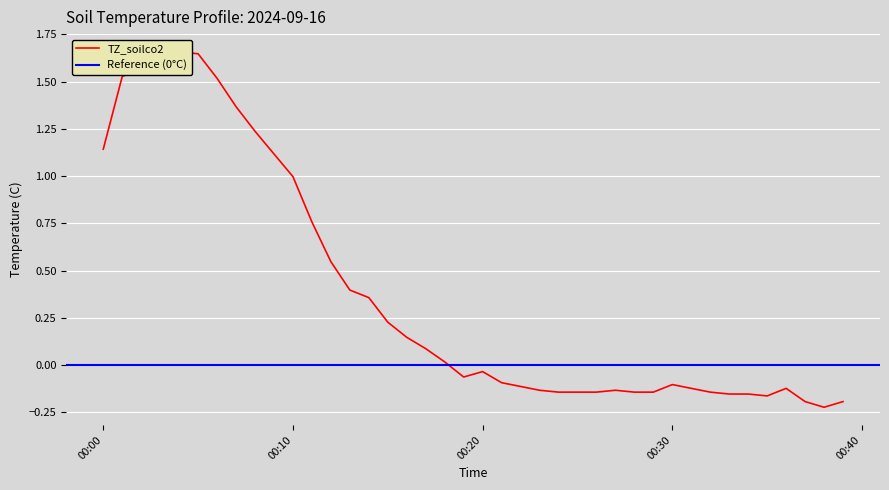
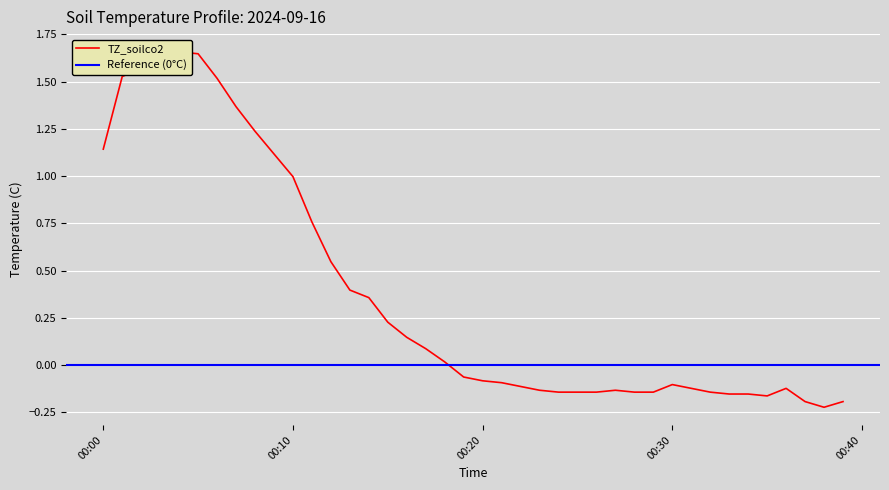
  {
    "00:00": 1.14,
    "00:10": 1.00,
-   "00:20": -0.03,
+   "00:20": -0.08,
    "00:30": -0.10
  }
